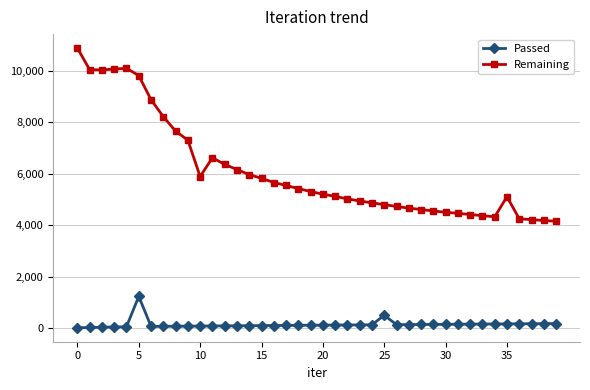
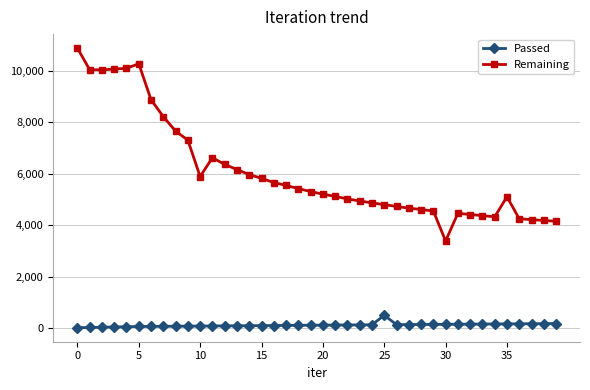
  {
    "Passed": {
      "0": "0",
-     "5": "1,200",
+     "5": "100",
      "10": "100",
      "15": "100",
      "20": "100",
      "25": "500",
      "30": "100",
      "35": "200"
    },
    "Remaining": {
      "0": "10,900",
-     "5": "9,800",
+     "5": "10,300",
      "10": "5,900",
      "15": "5,800",
      "20": "5,200",
      "25": "4,800",
-     "30": "4,500",
+     "30": "3,400",
      "35": "5,100"
    }
  }
